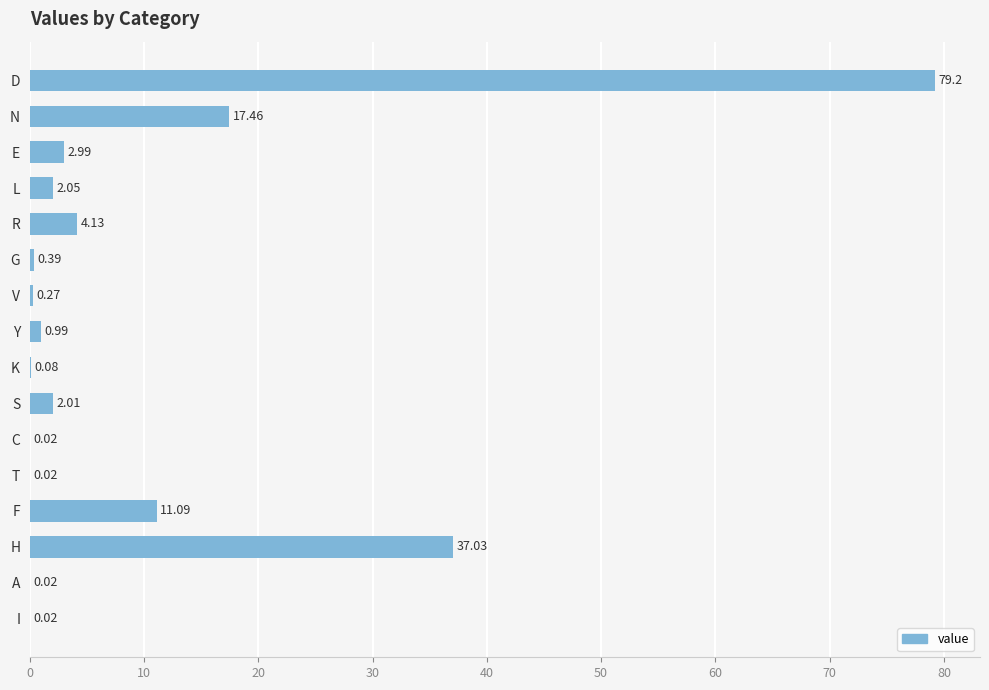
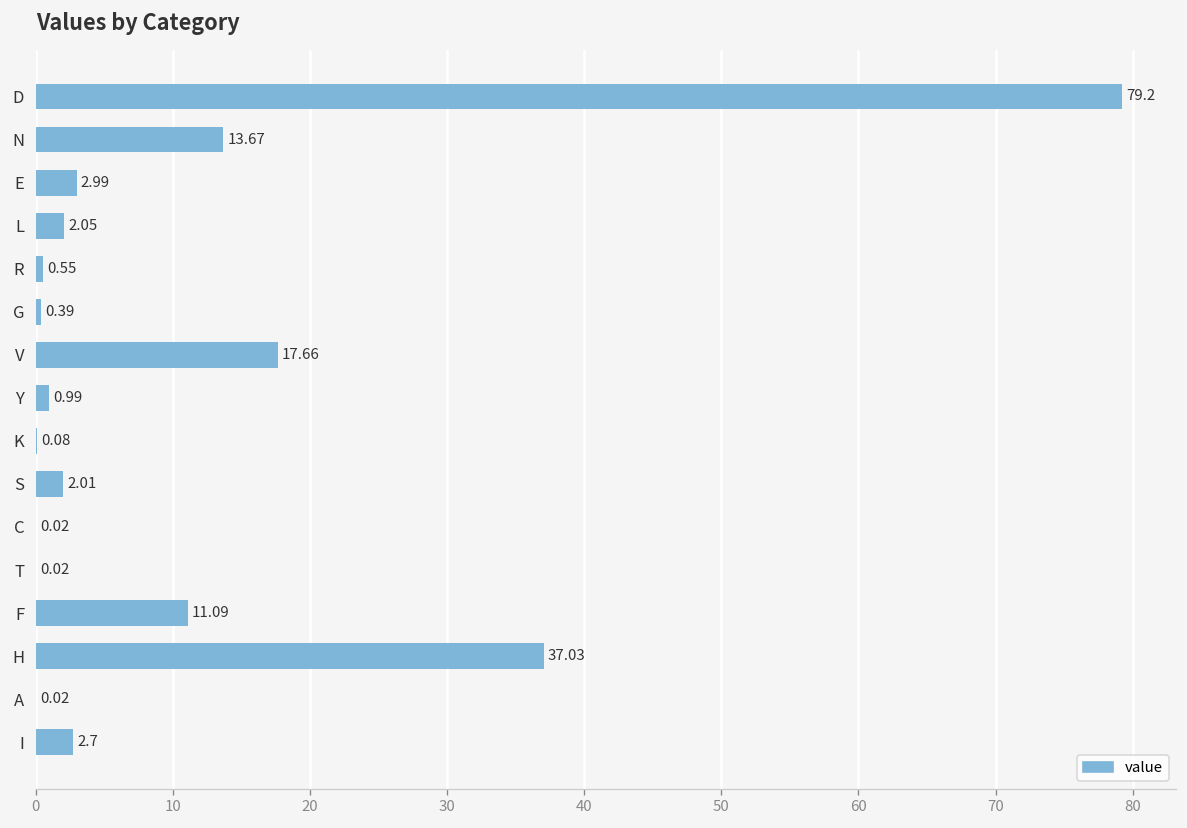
  {
    "D": 79.2,
-   "N": 17.46,
+   "N": 13.67,
    "E": 2.99,
    "L": 2.05,
-   "R": 4.13,
+   "R": 0.55,
    "G": 0.39,
-   "V": 0.27,
+   "V": 17.66,
    "Y": 0.99,
    "K": 0.08,
    "S": 2.01,
    "C": 0.02,
    "T": 0.02,
    "F": 11.09,
    "H": 37.03,
    "A": 0.02,
-   "I": 0.02
+   "I": 2.7
  }
